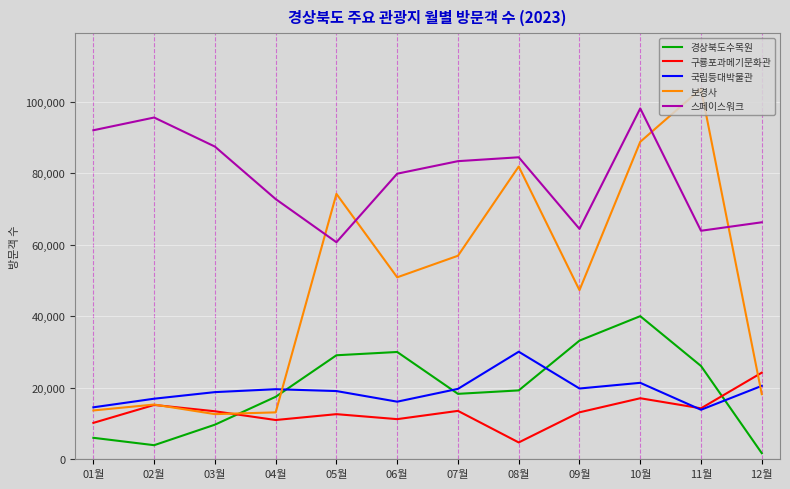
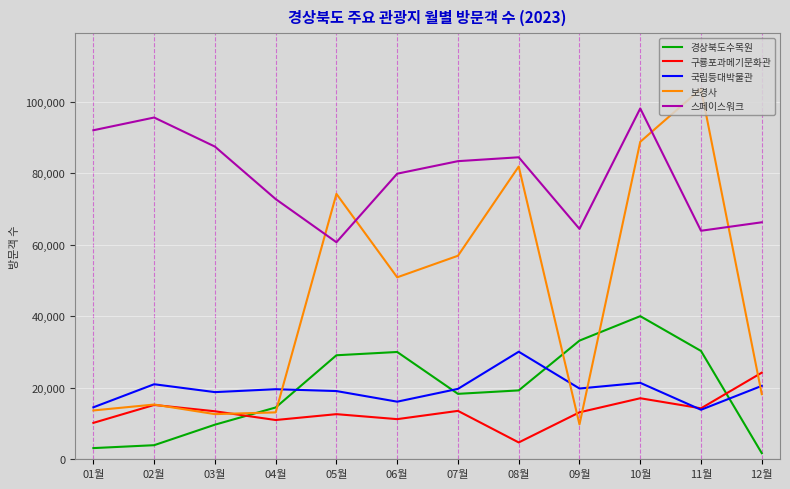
  {
    "경상북도수목원": {
-     "01월": "6,000",
+     "01월": "3,000",
      "02월": "4,000",
      "03월": "10,000",
-     "04월": "17,000",
+     "04월": "14,000",
      "05월": "29,000",
      "06월": "30,000",
      "07월": "18,000",
      "08월": "19,000",
      "09월": "33,000",
      "10월": "40,000",
-     "11월": "26,000",
+     "11월": "30,000",
      "12월": "2,000"
    },
    "구룡포과메기문화관": {
      "01월": "10,000",
      "03월": "13,000",
      "04월": "11,000",
      "05월": "13,000",
      "06월": "11,000",
      "07월": "14,000",
      "08월": "5,000",
      "09월": "13,000",
      "10월": "17,000",
      "12월": "24,000"
    },
    "국립등대박물관": {
      "01월": "15,000",
-     "02월": "17,000",
+     "02월": "21,000",
      "03월": "19,000",
      "04월": "20,000",
      "05월": "19,000",
      "06월": "16,000",
      "07월": "20,000",
      "08월": "30,000",
      "09월": "20,000",
      "10월": "21,000",
      "12월": "21,000"
    },
    "보경사": {
      "01월": "14,000",
      "03월": "13,000",
      "04월": "13,000",
      "05월": "74,000",
      "06월": "51,000",
      "07월": "57,000",
      "08월": "82,000",
-     "09월": "47,000",
+     "09월": "10,000",
      "10월": "89,000",
      "12월": "18,000"
    },
    "스페이스워크": {
      "01월": "92,000",
      "02월": "96,000",
      "03월": "87,000",
      "04월": "73,000",
      "05월": "61,000",
      "06월": "80,000",
      "07월": "83,000",
      "08월": "84,000",
      "09월": "64,000",
      "10월": "98,000",
      "11월": "64,000",
      "12월": "66,000"
    }
  }
